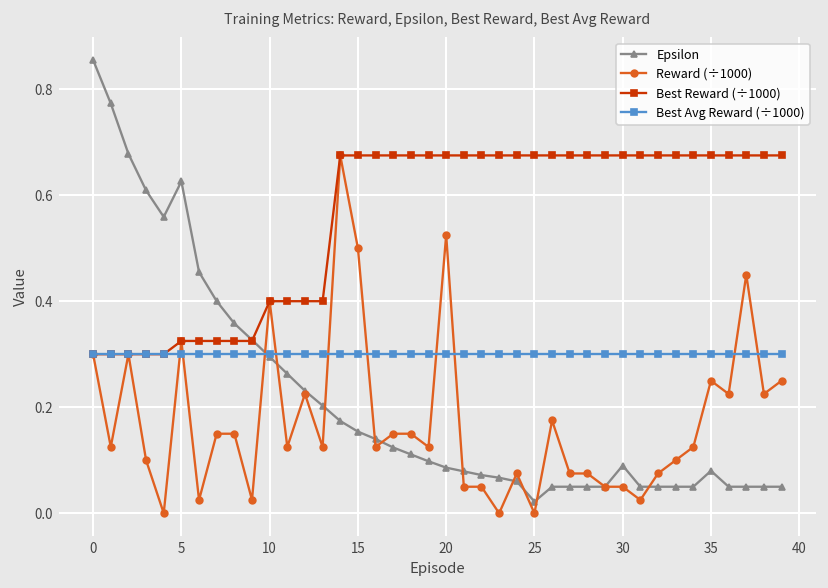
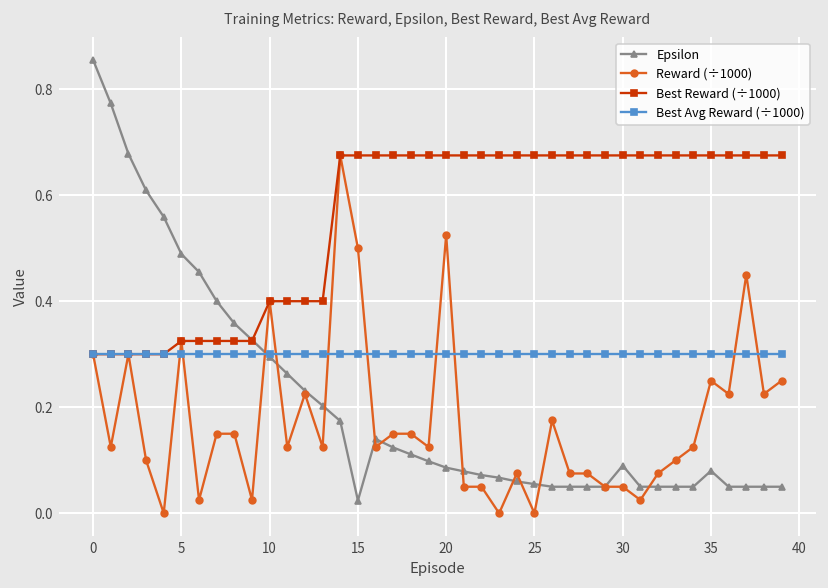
  {
    "Epsilon": {
      "0": 0.86,
-     "5": 0.63,
-     "15": 0.15,
+     "5": 0.49,
+     "15": 0.02,
      "20": 0.09,
-     "25": 0.02,
+     "25": 0.06,
      "30": 0.09,
      "35": 0.08
    },
    "Best Avg Reward (÷1000)": {
      "5": 0.30,
      "15": 0.30,
      "20": 0.30,
      "25": 0.30,
      "30": 0.30,
      "35": 0.30
    }
  }
